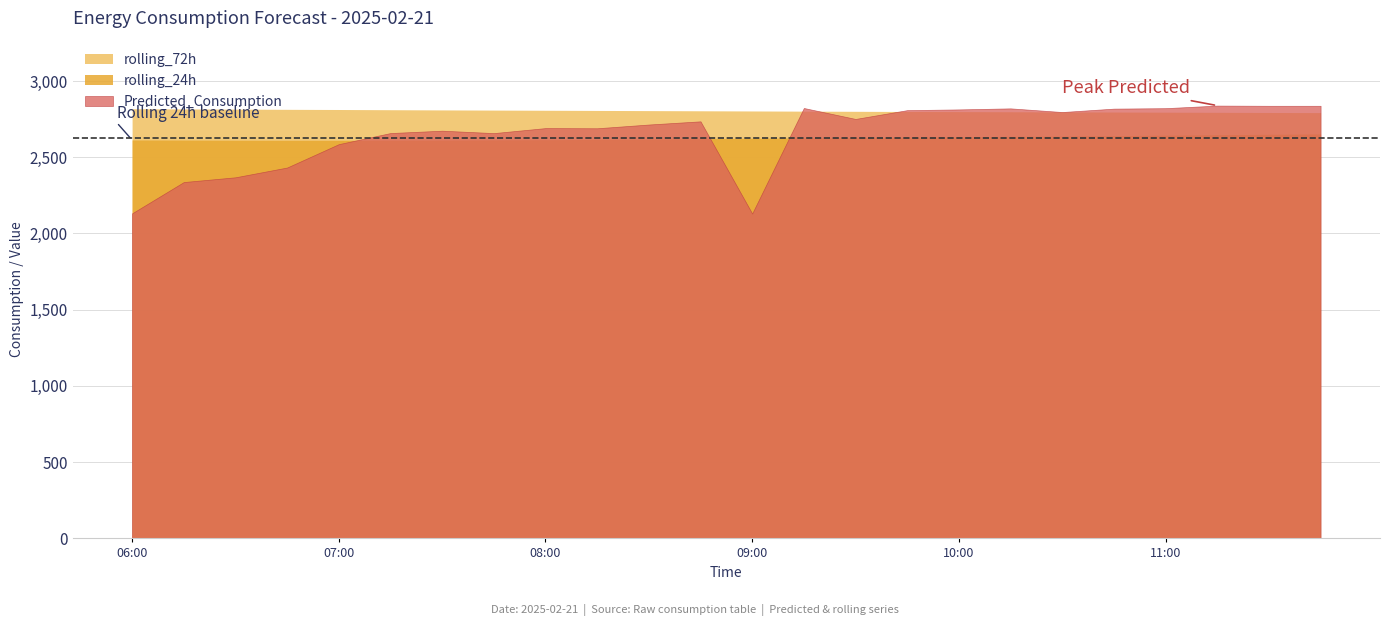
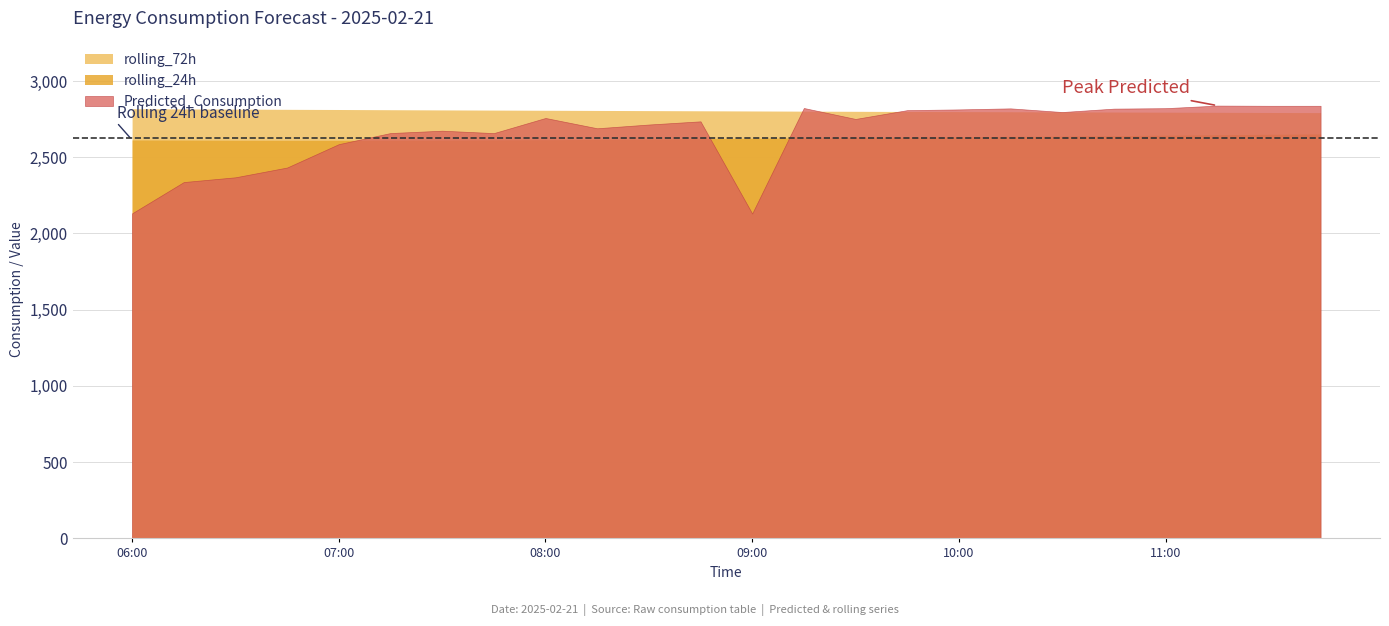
  {
    "Predicted_Consumption": {
      "06:00": "2,130",
      "07:00": "2,590",
-     "08:00": "2,690",
+     "08:00": "2,760",
      "09:00": "2,130",
      "11:00": "2,820"
    }
  }
